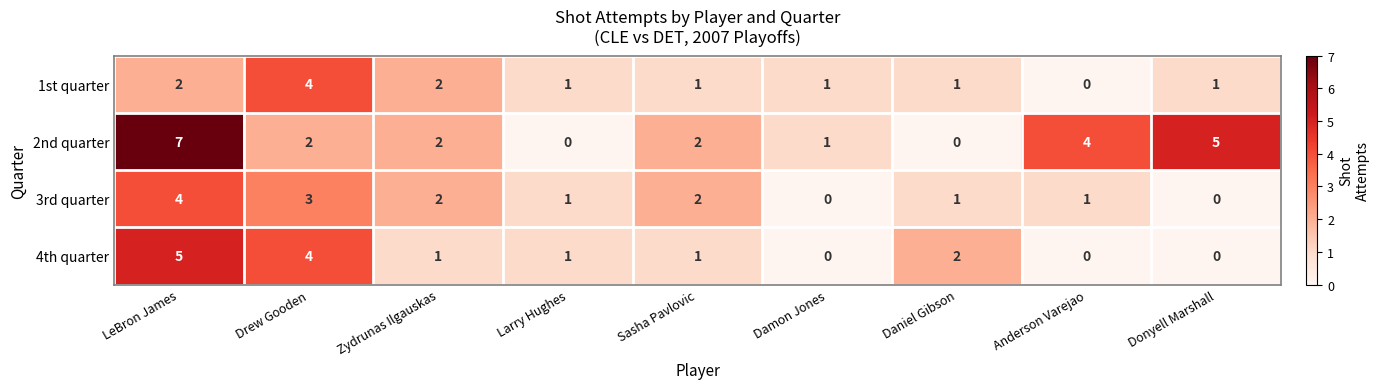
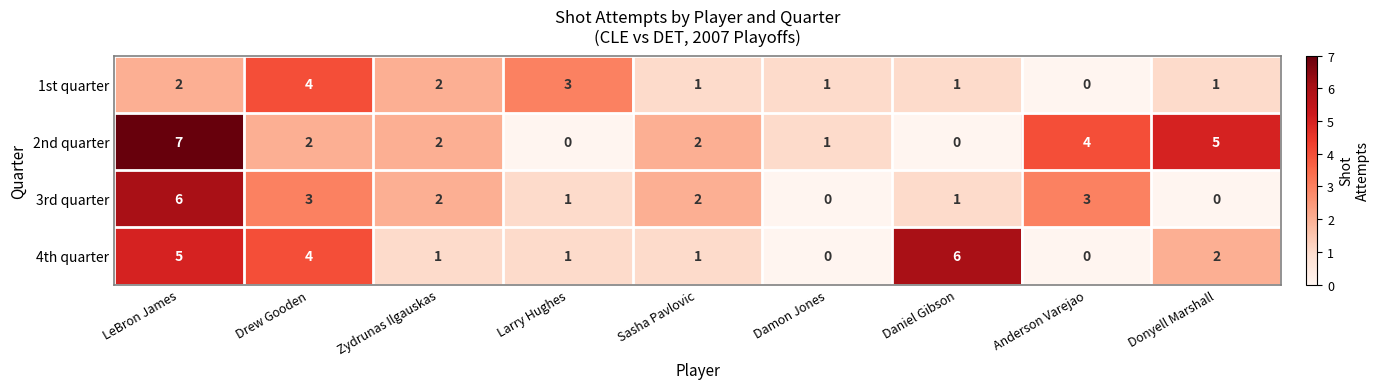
  {
    "1st quarter": {
      "LeBron James": 2,
      "Drew Gooden": 4,
      "Zydrunas Ilgauskas": 2,
-     "Larry Hughes": 1,
+     "Larry Hughes": 3,
      "Sasha Pavlovic": 1,
      "Damon Jones": 1,
      "Daniel Gibson": 1,
      "Anderson Varejao": 0,
      "Donyell Marshall": 1
    },
    "2nd quarter": {
      "LeBron James": 7,
      "Drew Gooden": 2,
      "Zydrunas Ilgauskas": 2,
      "Larry Hughes": 0,
      "Sasha Pavlovic": 2,
      "Damon Jones": 1,
      "Daniel Gibson": 0,
      "Anderson Varejao": 4,
      "Donyell Marshall": 5
    },
    "3rd quarter": {
-     "LeBron James": 4,
+     "LeBron James": 6,
      "Drew Gooden": 3,
      "Zydrunas Ilgauskas": 2,
      "Larry Hughes": 1,
      "Sasha Pavlovic": 2,
      "Damon Jones": 0,
      "Daniel Gibson": 1,
-     "Anderson Varejao": 1,
+     "Anderson Varejao": 3,
      "Donyell Marshall": 0
    },
    "4th quarter": {
      "LeBron James": 5,
      "Drew Gooden": 4,
      "Zydrunas Ilgauskas": 1,
      "Larry Hughes": 1,
      "Sasha Pavlovic": 1,
      "Damon Jones": 0,
-     "Daniel Gibson": 2,
+     "Daniel Gibson": 6,
      "Anderson Varejao": 0,
-     "Donyell Marshall": 0
+     "Donyell Marshall": 2
    }
  }
